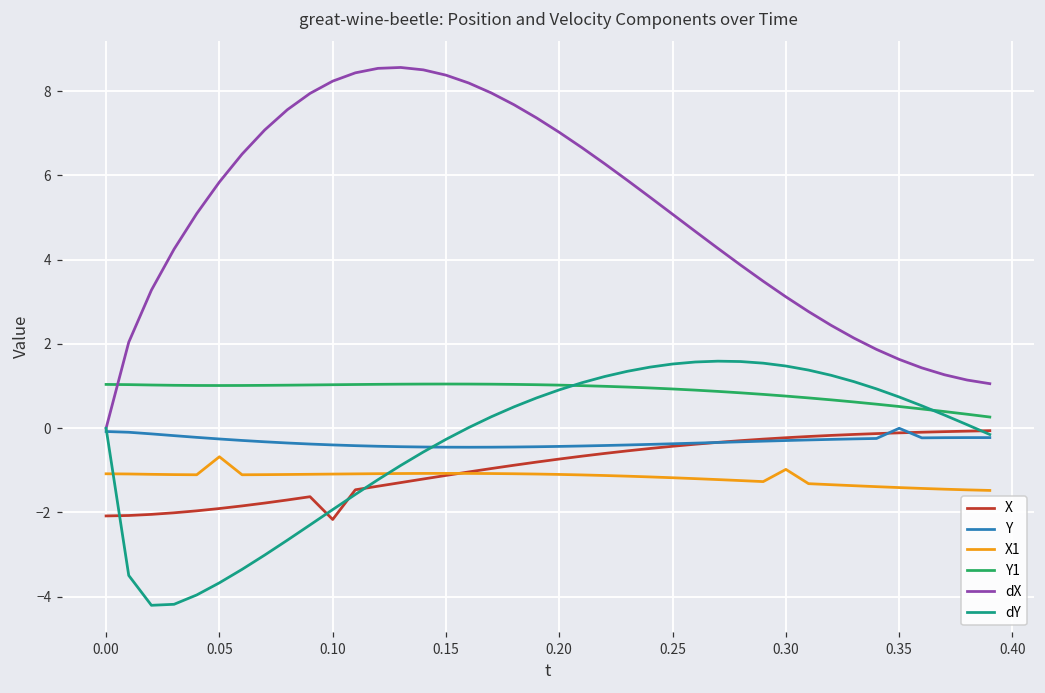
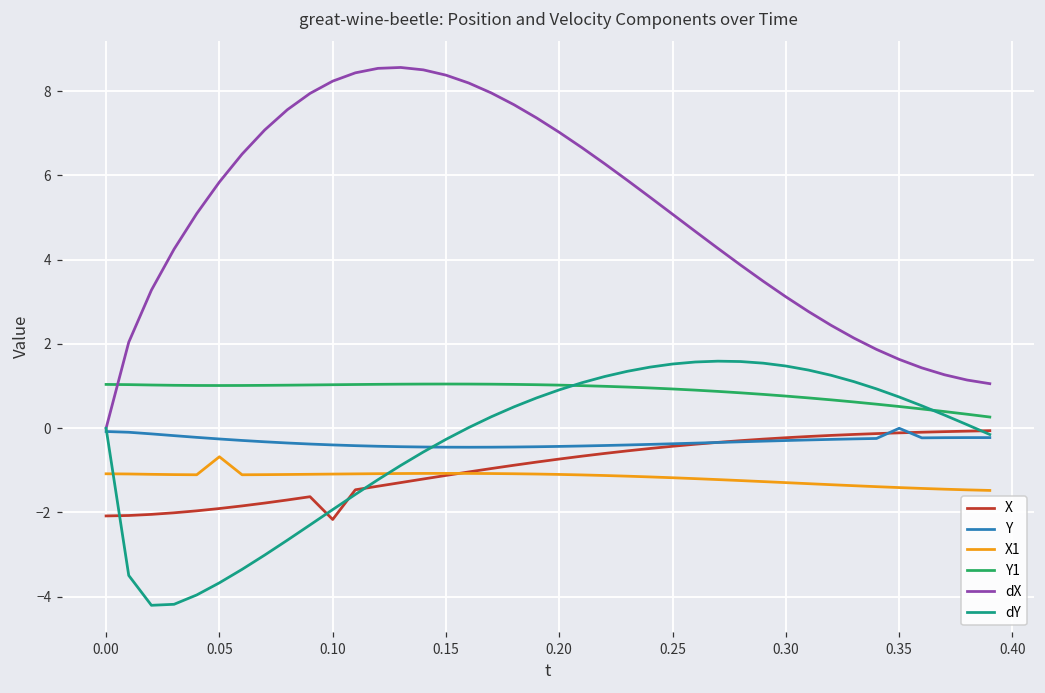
  {
    "X": {
      "0.00": -2.1,
      "0.05": -1.9,
      "0.10": -2.2,
      "0.20": -0.7,
      "0.30": -0.2,
      "0.35": -0.1
    },
    "Y": {
      "0.00": -0.1,
      "0.05": -0.3,
      "0.10": -0.4,
      "0.15": -0.4,
      "0.20": -0.4,
      "0.30": -0.3,
      "0.35": 0.0
    },
    "X1": {
      "0.00": -1.1,
      "0.05": -0.7,
      "0.10": -1.1,
      "0.20": -1.1,
      "0.25": -1.2,
-     "0.30": -1.0,
+     "0.30": -1.3,
      "0.35": -1.4
    },
    "dX": {
      "0.05": 5.8,
      "0.10": 8.2,
      "0.15": 8.4,
      "0.20": 7.0,
      "0.25": 5.1,
      "0.30": 3.1,
      "0.35": 1.6
    }
  }
